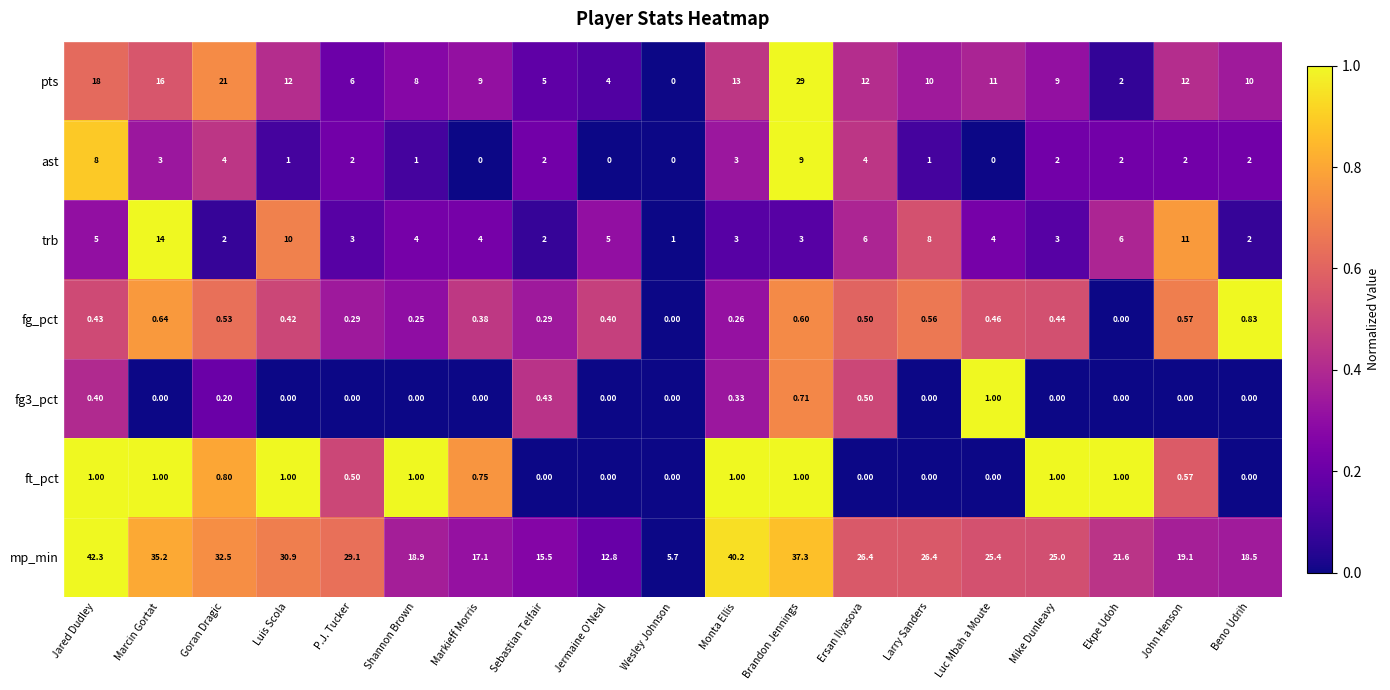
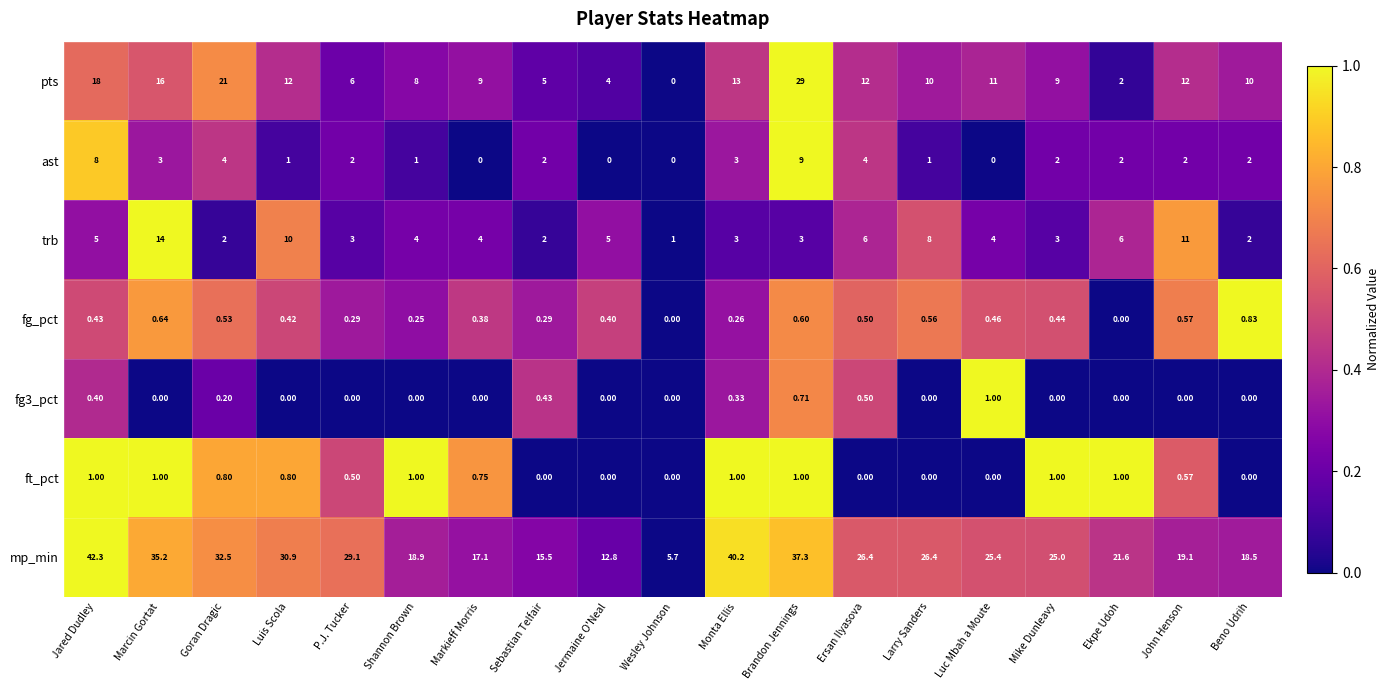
  {
    "pts": {
      "Jared Dudley": 18,
      "Marcin Gortat": 16,
      "Goran Dragic": 21,
      "Luis Scola": 12,
      "P.J. Tucker": 6,
      "Shannon Brown": 8,
      "Markieff Morris": 9,
      "Sebastian Telfair": 5,
      "Jermaine O'Neal": 4,
      "Wesley Johnson": 0,
      "Monta Ellis": 13,
      "Brandon Jennings": 29,
      "Ersan Ilyasova": 12,
      "Larry Sanders": 10,
      "Luc Mbah a Moute": 11,
      "Mike Dunleavy": 9,
      "Ekpe Udoh": 2,
      "John Henson": 12,
      "Beno Udrih": 10
    },
    "ast": {
      "Jared Dudley": 8,
      "Marcin Gortat": 3,
      "Goran Dragic": 4,
      "Luis Scola": 1,
      "P.J. Tucker": 2,
      "Shannon Brown": 1,
      "Markieff Morris": 0,
      "Sebastian Telfair": 2,
      "Jermaine O'Neal": 0,
      "Wesley Johnson": 0,
      "Monta Ellis": 3,
      "Brandon Jennings": 9,
      "Ersan Ilyasova": 4,
      "Larry Sanders": 1,
      "Luc Mbah a Moute": 0,
      "Mike Dunleavy": 2,
      "Ekpe Udoh": 2,
      "John Henson": 2,
      "Beno Udrih": 2
    },
    "trb": {
      "Jared Dudley": 5,
      "Marcin Gortat": 14,
      "Goran Dragic": 2,
      "Luis Scola": 10,
      "P.J. Tucker": 3,
      "Shannon Brown": 4,
      "Markieff Morris": 4,
      "Sebastian Telfair": 2,
      "Jermaine O'Neal": 5,
      "Wesley Johnson": 1,
      "Monta Ellis": 3,
      "Brandon Jennings": 3,
      "Ersan Ilyasova": 6,
      "Larry Sanders": 8,
      "Luc Mbah a Moute": 4,
      "Mike Dunleavy": 3,
      "Ekpe Udoh": 6,
      "John Henson": 11,
      "Beno Udrih": 2
    },
    "fg_pct": {
      "Jared Dudley": 0.43,
      "Marcin Gortat": 0.64,
      "Goran Dragic": 0.53,
      "Luis Scola": 0.42,
      "P.J. Tucker": 0.29,
      "Shannon Brown": 0.25,
      "Markieff Morris": 0.38,
      "Sebastian Telfair": 0.29,
      "Jermaine O'Neal": 0.40,
      "Wesley Johnson": 0.00,
      "Monta Ellis": 0.26,
      "Brandon Jennings": 0.60,
      "Ersan Ilyasova": 0.50,
      "Larry Sanders": 0.56,
      "Luc Mbah a Moute": 0.46,
      "Mike Dunleavy": 0.44,
      "Ekpe Udoh": 0.00,
      "John Henson": 0.57,
      "Beno Udrih": 0.83
    },
    "fg3_pct": {
      "Jared Dudley": 0.40,
      "Marcin Gortat": 0.00,
      "Goran Dragic": 0.20,
      "Luis Scola": 0.00,
      "P.J. Tucker": 0.00,
      "Shannon Brown": 0.00,
      "Markieff Morris": 0.00,
      "Sebastian Telfair": 0.43,
      "Jermaine O'Neal": 0.00,
      "Wesley Johnson": 0.00,
      "Monta Ellis": 0.33,
      "Brandon Jennings": 0.71,
      "Ersan Ilyasova": 0.50,
      "Larry Sanders": 0.00,
      "Luc Mbah a Moute": 1.00,
      "Mike Dunleavy": 0.00,
      "Ekpe Udoh": 0.00,
      "John Henson": 0.00,
      "Beno Udrih": 0.00
    },
    "ft_pct": {
      "Jared Dudley": 1.00,
      "Marcin Gortat": 1.00,
      "Goran Dragic": 0.80,
-     "Luis Scola": 1.00,
+     "Luis Scola": 0.80,
      "P.J. Tucker": 0.50,
      "Shannon Brown": 1.00,
      "Markieff Morris": 0.75,
      "Sebastian Telfair": 0.00,
      "Jermaine O'Neal": 0.00,
      "Wesley Johnson": 0.00,
      "Monta Ellis": 1.00,
      "Brandon Jennings": 1.00,
      "Ersan Ilyasova": 0.00,
      "Larry Sanders": 0.00,
      "Luc Mbah a Moute": 0.00,
      "Mike Dunleavy": 1.00,
      "Ekpe Udoh": 1.00,
      "John Henson": 0.57,
      "Beno Udrih": 0.00
    },
    "mp_min": {
      "Jared Dudley": 42.3,
      "Marcin Gortat": 35.2,
      "Goran Dragic": 32.5,
      "Luis Scola": 30.9,
      "P.J. Tucker": 29.1,
      "Shannon Brown": 18.9,
      "Markieff Morris": 17.1,
      "Sebastian Telfair": 15.5,
      "Jermaine O'Neal": 12.8,
      "Wesley Johnson": 5.7,
      "Monta Ellis": 40.2,
      "Brandon Jennings": 37.3,
      "Ersan Ilyasova": 26.4,
      "Larry Sanders": 26.4,
      "Luc Mbah a Moute": 25.4,
      "Mike Dunleavy": 25.0,
      "Ekpe Udoh": 21.6,
      "John Henson": 19.1,
      "Beno Udrih": 18.5
    }
  }
